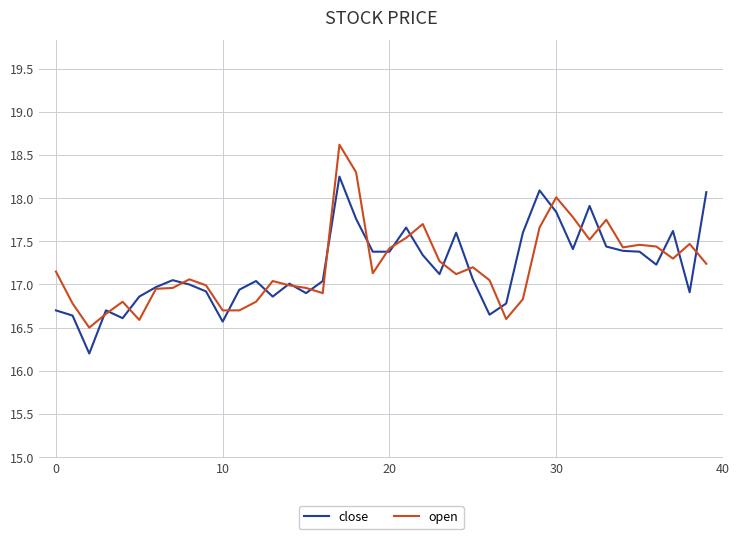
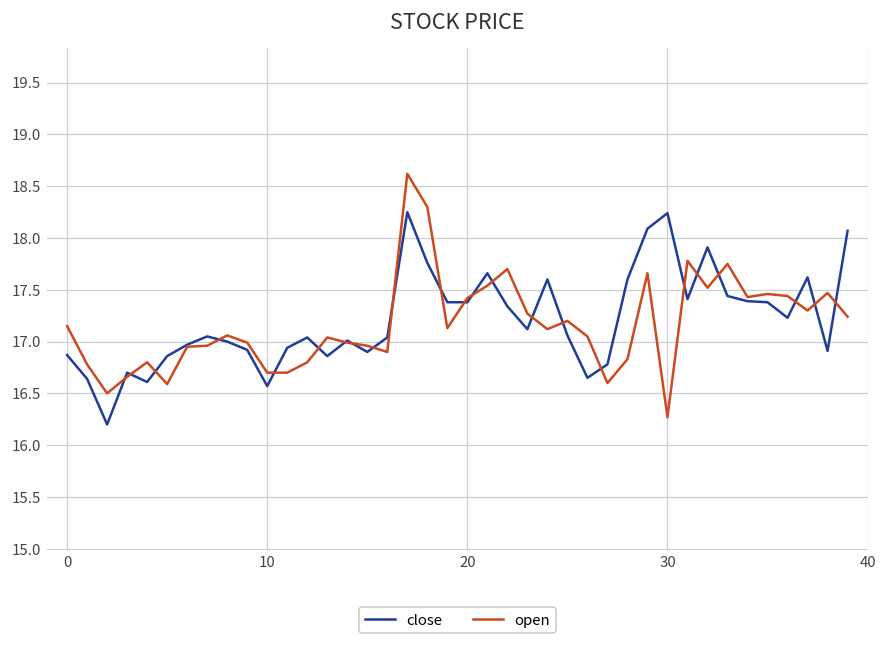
  {
    "close": {
-     "0": 16.7,
+     "0": 16.9,
      "10": 16.6,
      "20": 17.4,
-     "30": 17.8
+     "30": 18.2
    },
    "open": {
      "0": 17.2,
      "10": 16.7,
      "20": 17.4,
-     "30": 18.0
+     "30": 16.3
    }
  }
